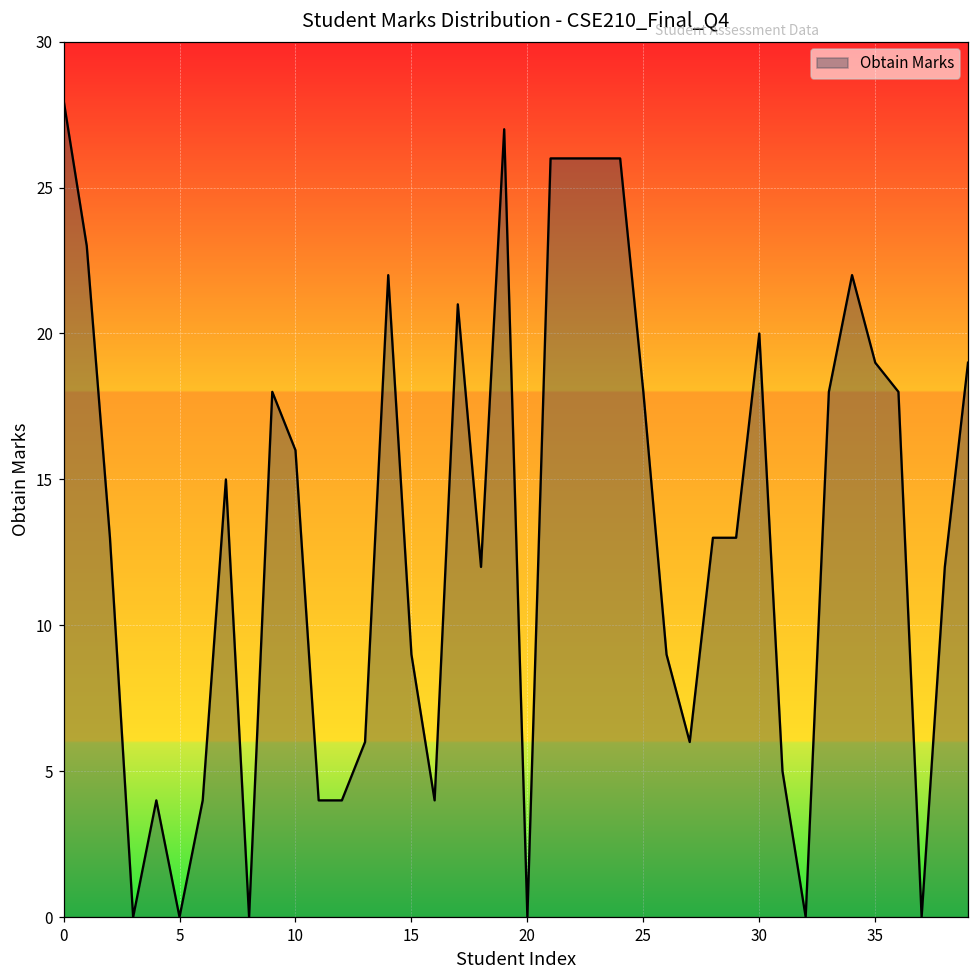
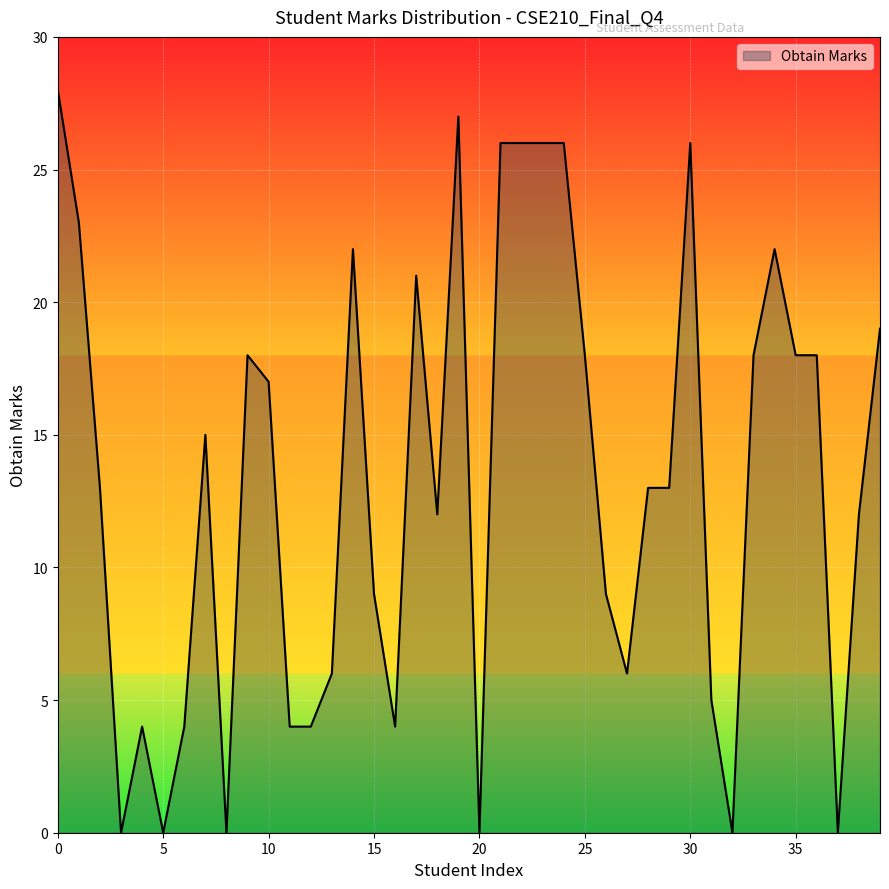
  {
    "0": 28,
    "5": 0,
-   "10": 16,
+   "10": 17,
    "15": 9,
    "20": 0,
    "25": 18,
-   "30": 20,
-   "35": 19
+   "30": 26,
+   "35": 18
  }
